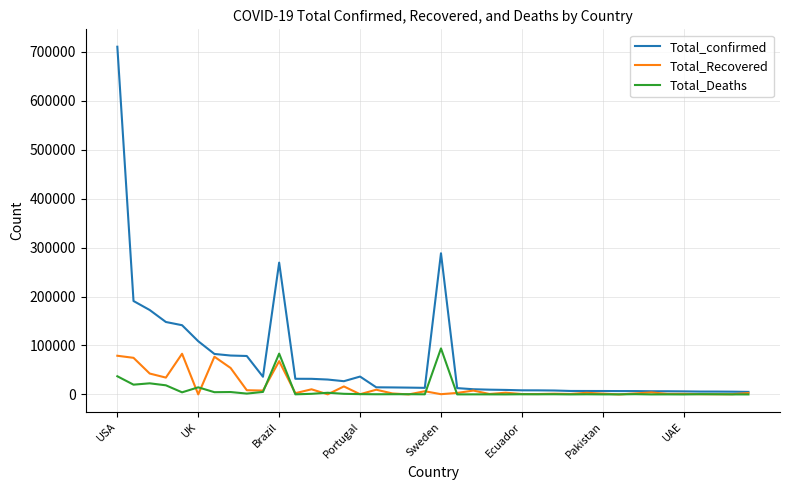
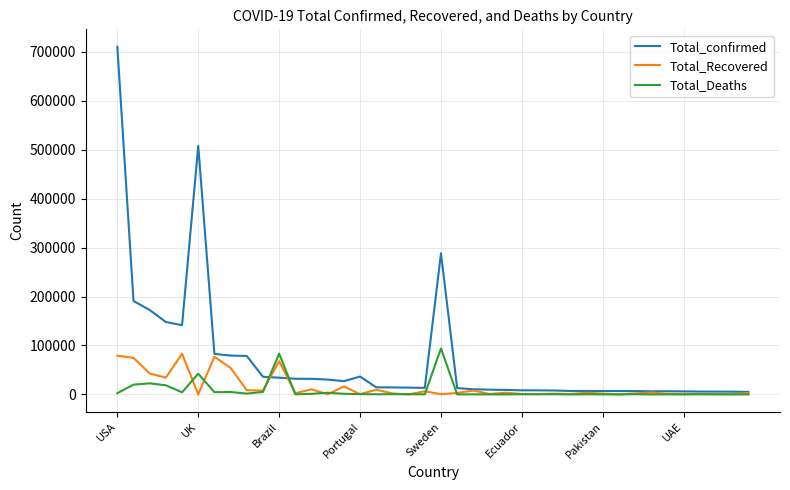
  {
    "Total_confirmed": {
      "USA": 710000,
-     "UK": 110000,
-     "Brazil": 270000,
+     "UK": 510000,
+     "Brazil": 30000,
      "Portugal": 40000,
      "Sweden": 290000,
      "Ecuador": 10000,
      "Pakistan": 10000
    },
    "Total_Recovered": {
      "USA": 80000,
      "UK": 0,
      "Brazil": 70000,
      "Sweden": 0
    },
    "Total_Deaths": {
-     "USA": 40000,
-     "UK": 10000,
+     "USA": 0,
+     "UK": 40000,
      "Brazil": 80000,
      "Sweden": 90000
    }
  }
